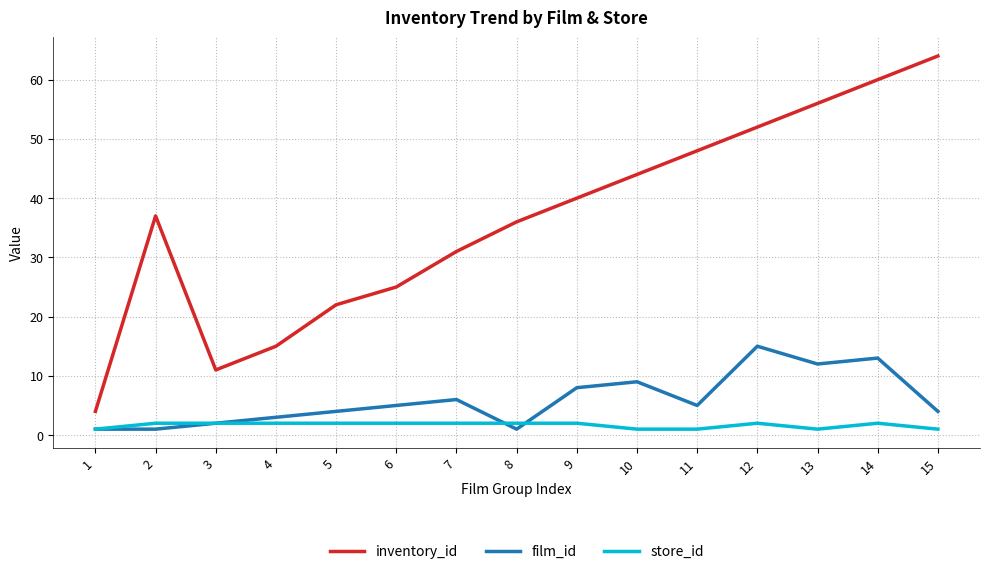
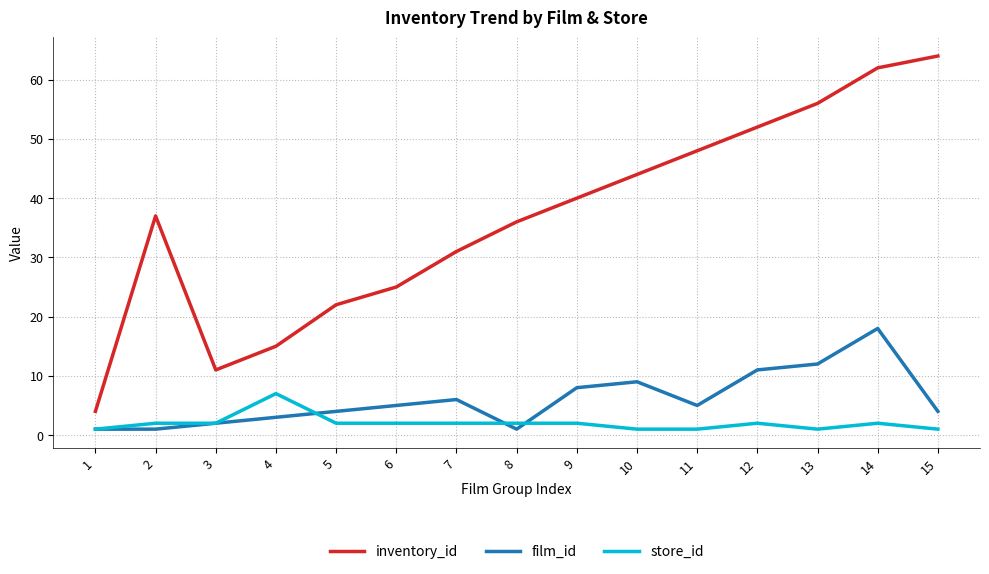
  {
    "inventory_id": {
      "1": 4,
      "2": 37,
      "3": 11,
      "4": 15,
      "5": 22,
      "6": 25,
      "7": 31,
      "8": 36,
      "9": 40,
      "10": 44,
      "11": 48,
      "12": 52,
      "13": 56,
-     "14": 60,
+     "14": 62,
      "15": 64
    },
    "film_id": {
      "2": 1,
      "4": 3,
      "5": 4,
      "6": 5,
      "7": 6,
      "8": 1,
      "9": 8,
      "10": 9,
      "11": 5,
-     "12": 15,
+     "12": 11,
      "13": 12,
-     "14": 13,
+     "14": 18,
      "15": 4
    },
    "store_id": {
      "2": 2,
-     "4": 2,
+     "4": 7,
      "5": 2,
      "6": 2,
      "7": 2,
      "8": 2,
      "9": 2,
      "10": 1,
      "11": 1,
      "12": 2,
      "13": 1,
      "14": 2,
      "15": 1
    }
  }
